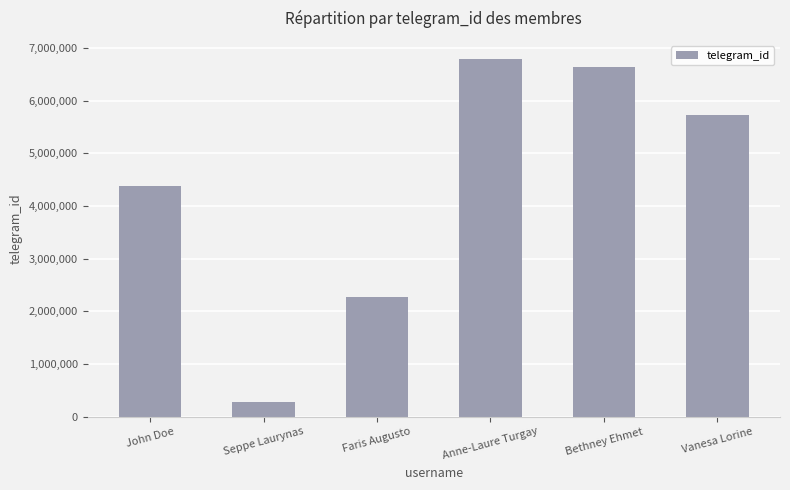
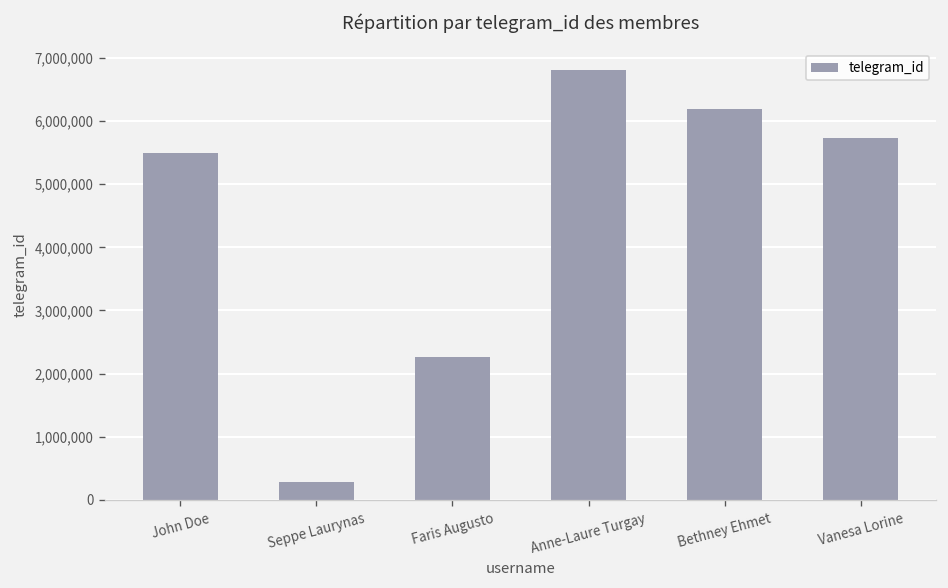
  {
-   "John Doe": "4,400,000",
+   "John Doe": "5,500,000",
    "Seppe Laurynas": "300,000",
    "Faris Augusto": "2,300,000",
    "Anne-Laure Turgay": "6,800,000",
-   "Bethney Ehmet": "6,600,000",
+   "Bethney Ehmet": "6,200,000",
    "Vanesa Lorine": "5,700,000"
  }
